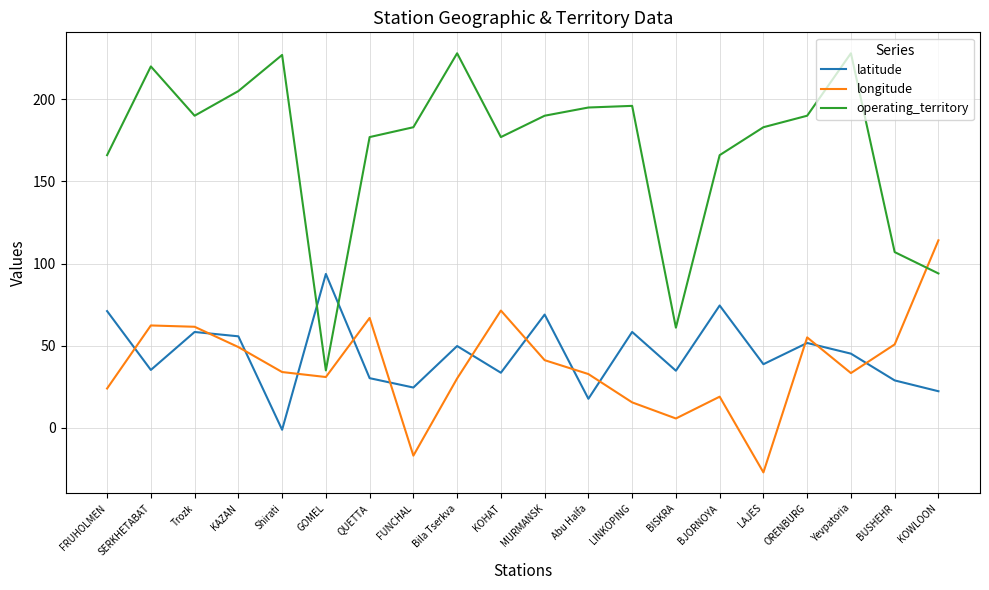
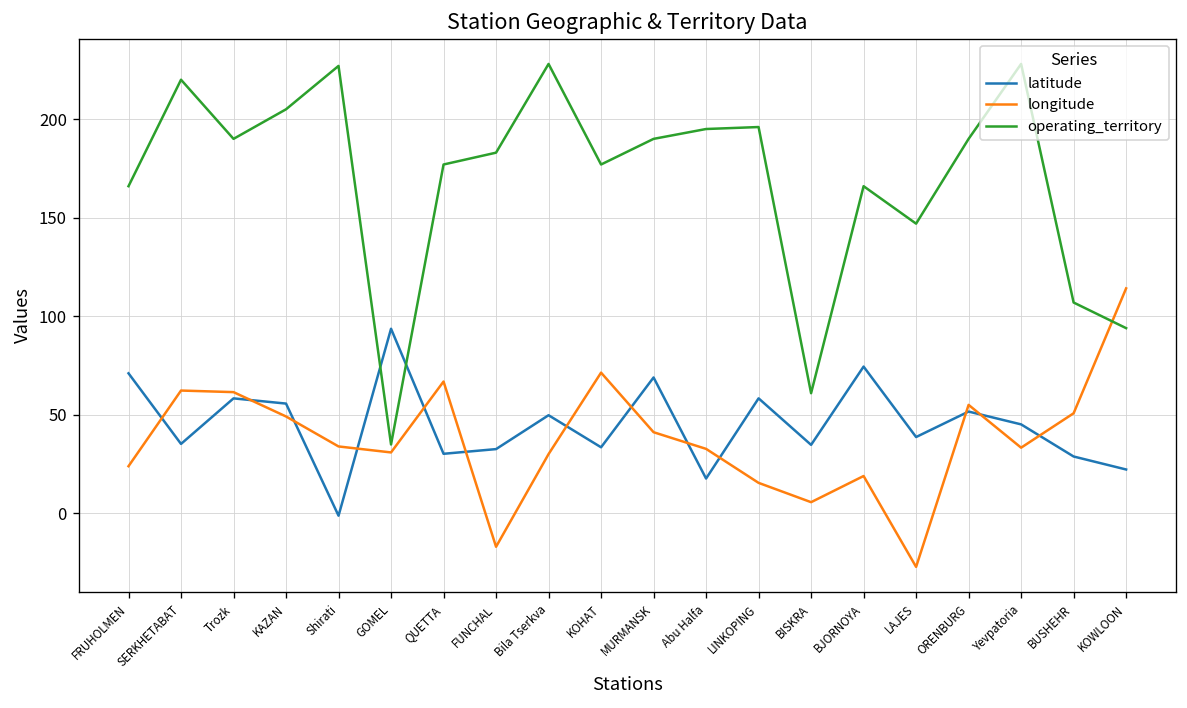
  {
    "latitude": {
      "FRUHOLMEN": 71,
      "SERKHETABAT": 35,
      "Trozk": 58,
      "KAZAN": 56,
      "Shirati": -1,
      "GOMEL": 94,
      "QUETTA": 30,
-     "FUNCHAL": 25,
+     "FUNCHAL": 33,
      "Bila Tserkva": 50,
      "KOHAT": 34,
      "MURMANSK": 69,
      "Abu Halfa": 18,
      "LINKOPING": 58,
      "BISKRA": 35,
      "BJORNOYA": 75,
      "LAJES": 39,
      "ORENBURG": 52,
      "Yevpatoria": 45,
      "BUSHEHR": 29,
      "KOWLOON": 22
    },
    "longitude": {
      "FRUHOLMEN": 24,
      "SERKHETABAT": 62,
      "Trozk": 62,
      "KAZAN": 49,
      "Shirati": 34,
      "GOMEL": 31,
      "QUETTA": 67,
      "FUNCHAL": -17,
      "Bila Tserkva": 30,
      "KOHAT": 71,
      "MURMANSK": 41,
      "Abu Halfa": 33,
      "LINKOPING": 16,
      "BISKRA": 6,
      "BJORNOYA": 19,
      "LAJES": -27,
      "ORENBURG": 55,
      "Yevpatoria": 33,
      "BUSHEHR": 51,
      "KOWLOON": 114
    },
    "operating_territory": {
      "FRUHOLMEN": 166,
      "SERKHETABAT": 220,
      "Trozk": 190,
      "KAZAN": 205,
      "Shirati": 227,
      "GOMEL": 35,
      "QUETTA": 177,
      "FUNCHAL": 183,
      "Bila Tserkva": 228,
      "KOHAT": 177,
      "MURMANSK": 190,
      "Abu Halfa": 195,
      "LINKOPING": 196,
      "BISKRA": 61,
      "BJORNOYA": 166,
-     "LAJES": 183,
+     "LAJES": 147,
      "ORENBURG": 190,
      "BUSHEHR": 107,
      "KOWLOON": 94
    }
  }
